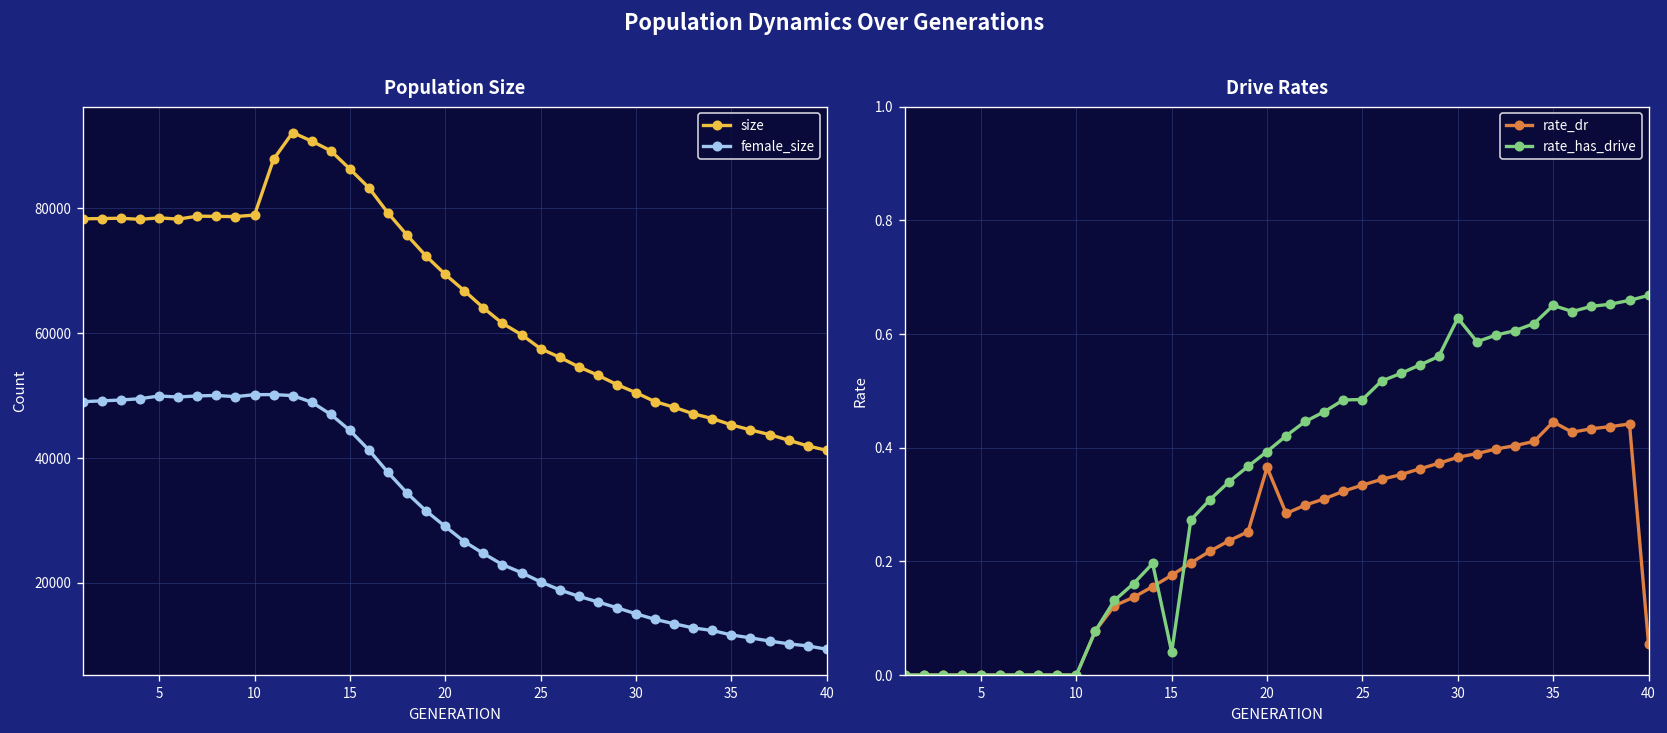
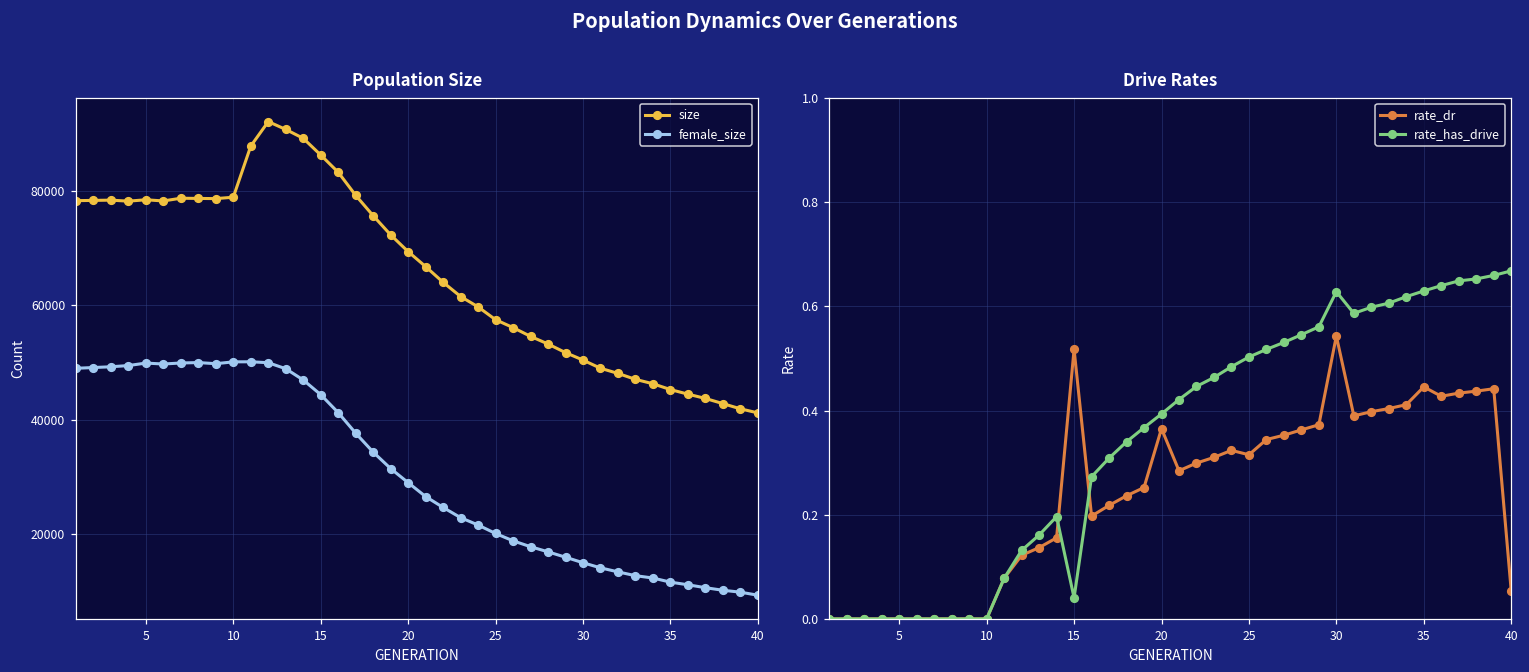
  {
    "Population Size": {
      "size": {
        "5": 78000,
        "10": 79000,
        "15": 86000,
        "20": 69000,
        "25": 57000,
        "30": 50000,
        "35": 45000,
        "40": 41000
      },
      "female_size": {
        "5": 50000,
        "10": 50000,
        "15": 44000,
        "20": 29000,
        "25": 20000,
        "30": 15000,
        "35": 12000,
        "40": 9000
      }
    },
    "Drive Rates": {
      "rate_dr": {
-       "15": 0.18,
+       "15": 0.52,
        "20": 0.37,
-       "25": 0.33,
-       "30": 0.38,
+       "25": 0.32,
+       "30": 0.54,
        "35": 0.45,
        "40": 0.05
      },
      "rate_has_drive": {
        "15": 0.04,
        "20": 0.39,
-       "25": 0.48,
+       "25": 0.50,
        "30": 0.63,
-       "35": 0.65,
+       "35": 0.63,
        "40": 0.67
      }
    }
  }
